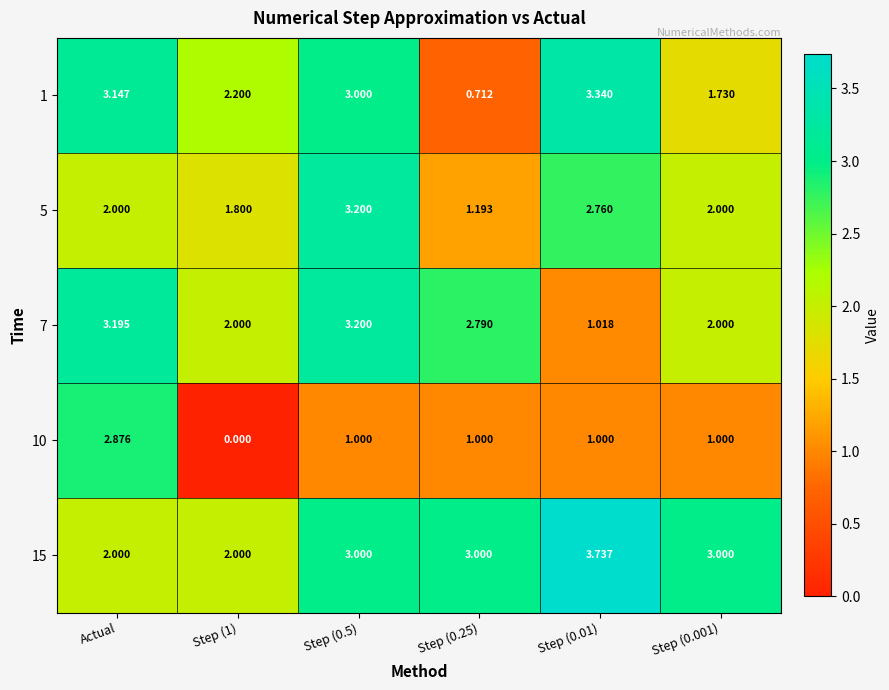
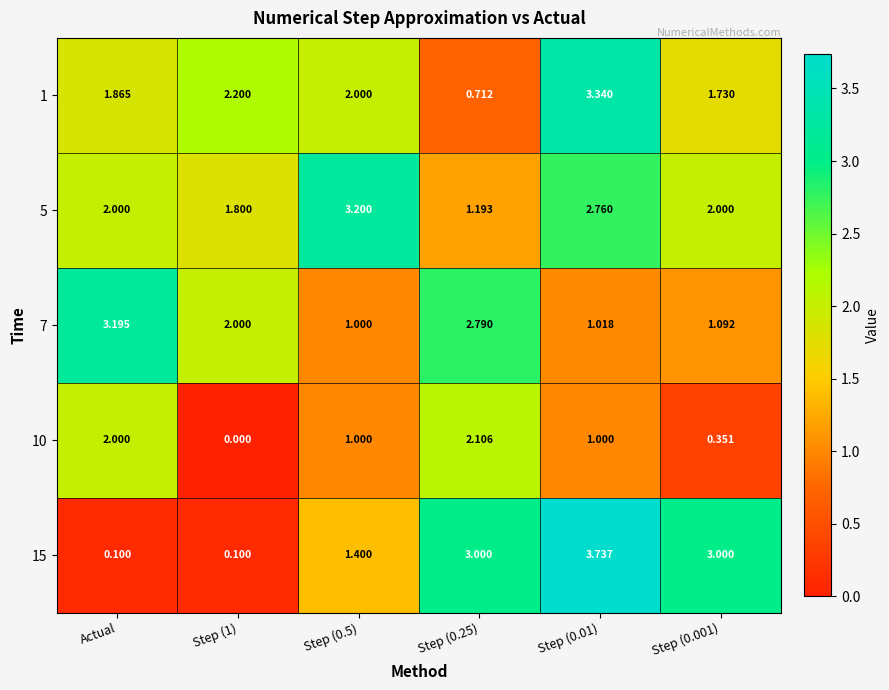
  {
    "1": {
-     "Actual": 3.147,
+     "Actual": 1.865,
      "Step (1)": 2.200,
-     "Step (0.5)": 3.000,
+     "Step (0.5)": 2.000,
      "Step (0.25)": 0.712,
      "Step (0.01)": 3.340,
      "Step (0.001)": 1.730
    },
    "5": {
      "Actual": 2.000,
      "Step (1)": 1.800,
      "Step (0.5)": 3.200,
      "Step (0.25)": 1.193,
      "Step (0.01)": 2.760,
      "Step (0.001)": 2.000
    },
    "7": {
      "Actual": 3.195,
      "Step (1)": 2.000,
-     "Step (0.5)": 3.200,
+     "Step (0.5)": 1.000,
      "Step (0.25)": 2.790,
      "Step (0.01)": 1.018,
-     "Step (0.001)": 2.000
+     "Step (0.001)": 1.092
    },
    "10": {
-     "Actual": 2.876,
+     "Actual": 2.000,
      "Step (1)": 0.000,
      "Step (0.5)": 1.000,
-     "Step (0.25)": 1.000,
+     "Step (0.25)": 2.106,
      "Step (0.01)": 1.000,
-     "Step (0.001)": 1.000
+     "Step (0.001)": 0.351
    },
    "15": {
-     "Actual": 2.000,
-     "Step (1)": 2.000,
-     "Step (0.5)": 3.000,
+     "Actual": 0.100,
+     "Step (1)": 0.100,
+     "Step (0.5)": 1.400,
      "Step (0.25)": 3.000,
      "Step (0.01)": 3.737,
      "Step (0.001)": 3.000
    }
  }
